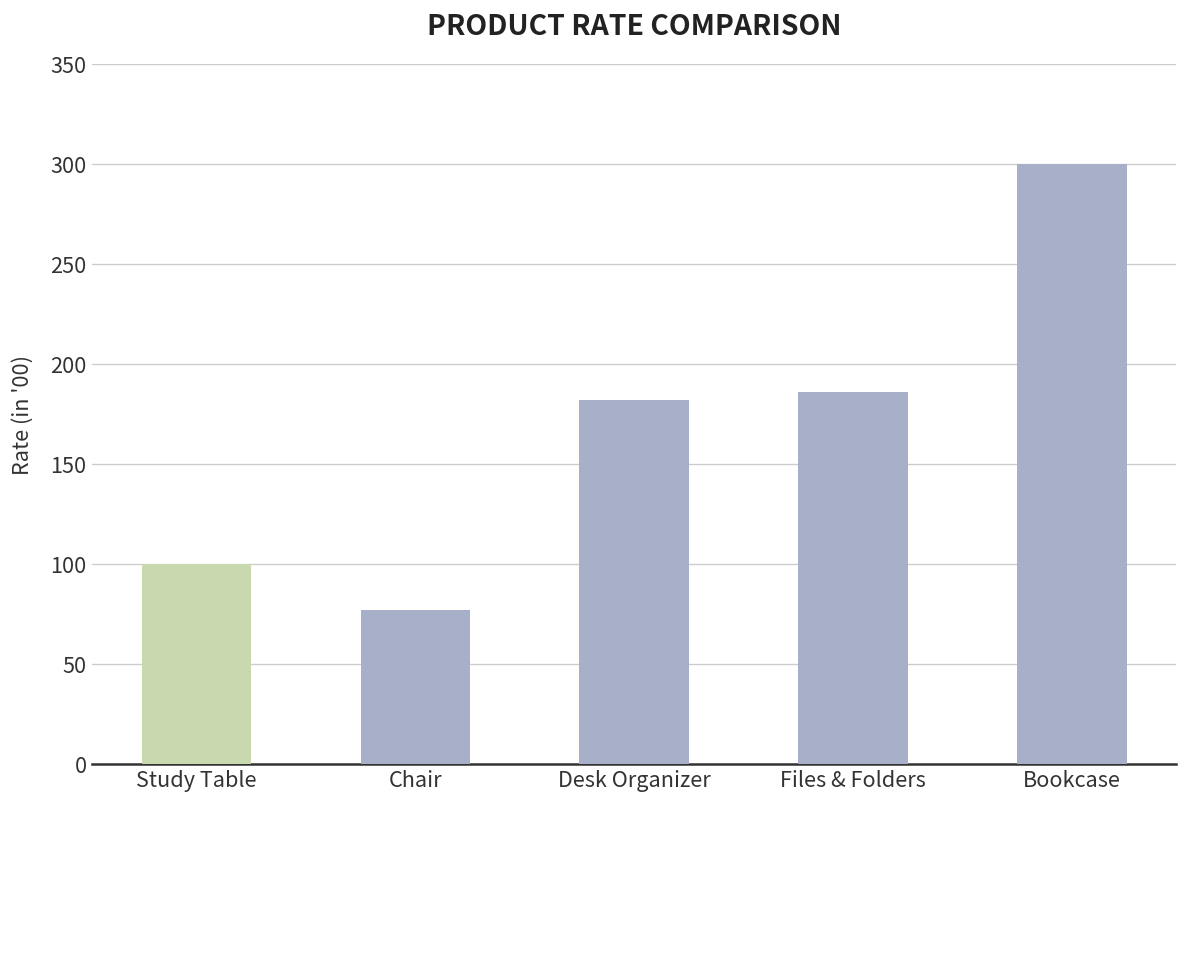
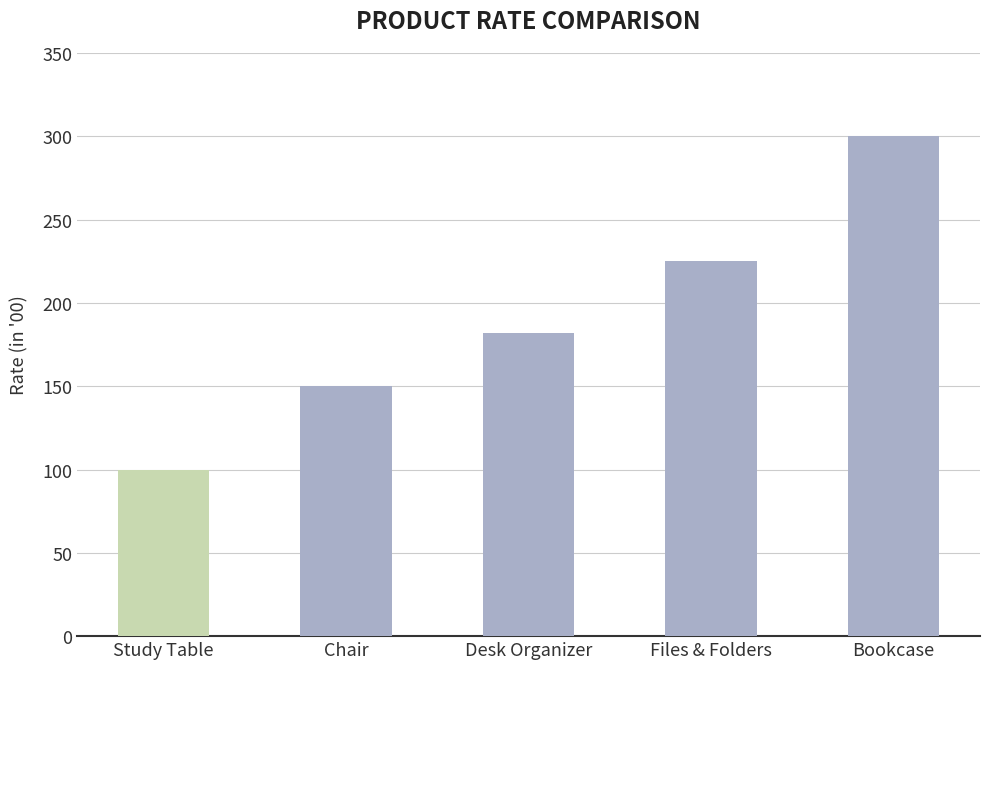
  {
    "Study Table": 100,
-   "Chair": 77,
+   "Chair": 150,
    "Desk Organizer": 182,
-   "Files & Folders": 186,
+   "Files & Folders": 225,
    "Bookcase": 300
  }
